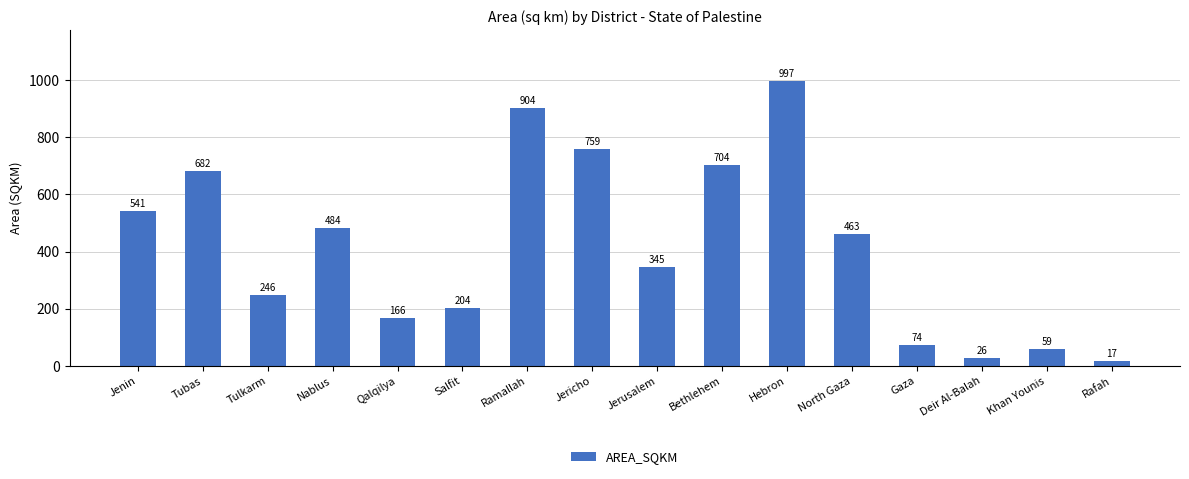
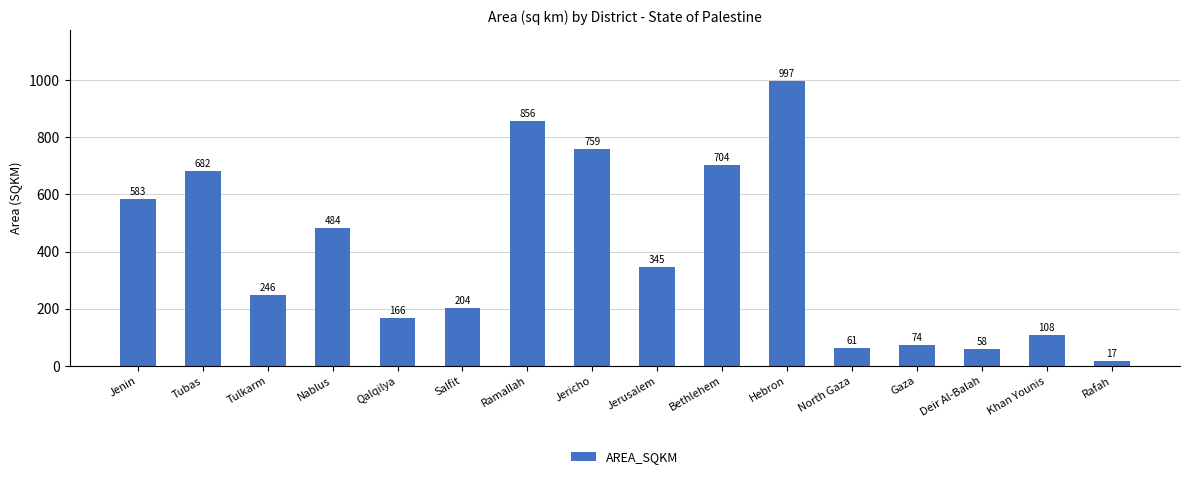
  {
-   "Jenin": 541,
+   "Jenin": 583,
    "Tubas": 682,
    "Tulkarm": 246,
    "Nablus": 484,
    "Qalqilya": 166,
    "Salfit": 204,
-   "Ramallah": 904,
+   "Ramallah": 856,
    "Jericho": 759,
    "Jerusalem": 345,
    "Bethlehem": 704,
    "Hebron": 997,
-   "North Gaza": 463,
+   "North Gaza": 61,
    "Gaza": 74,
-   "Deir Al-Balah": 26,
-   "Khan Younis": 59,
+   "Deir Al-Balah": 58,
+   "Khan Younis": 108,
    "Rafah": 17
  }
